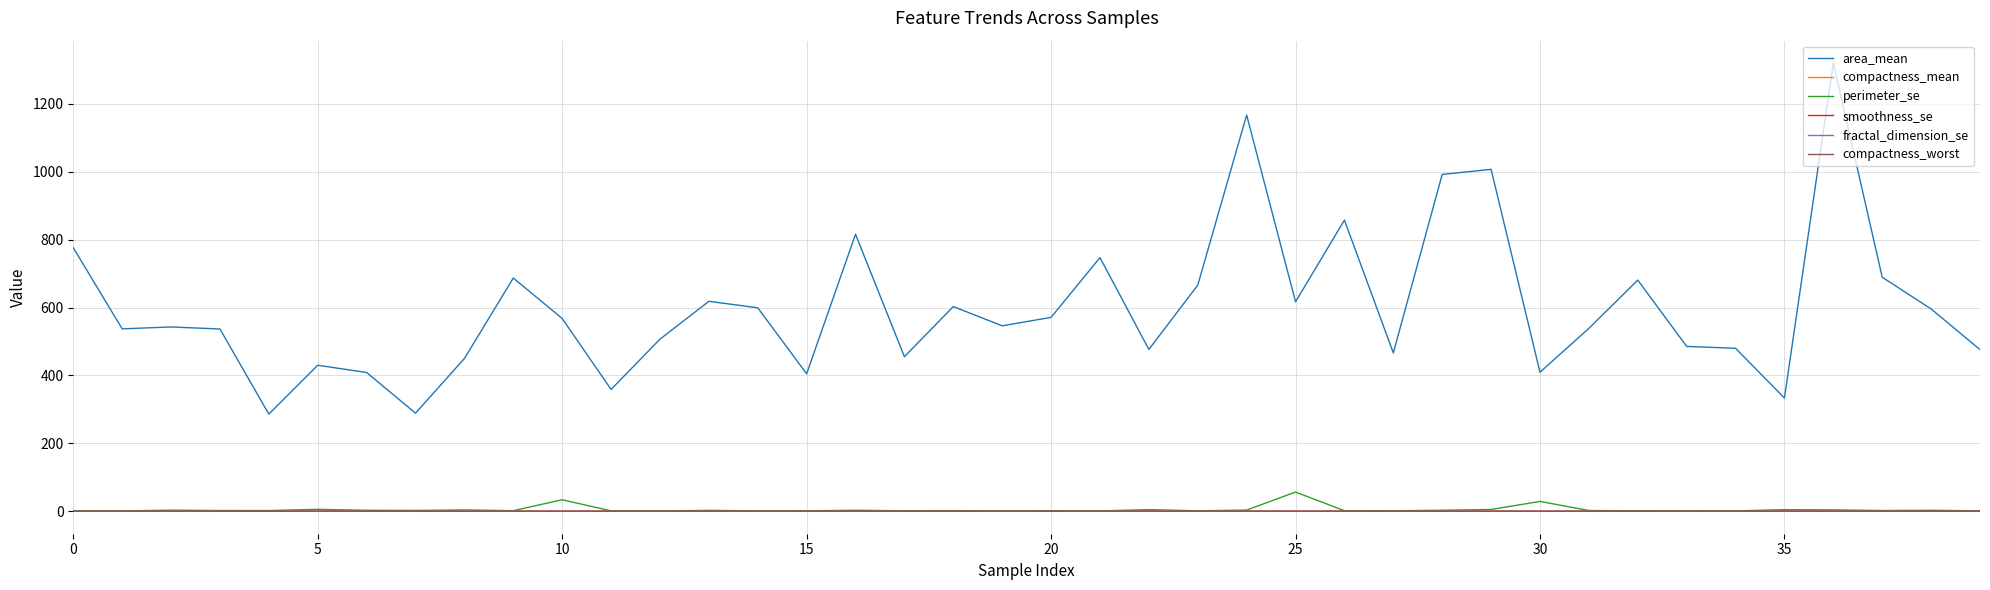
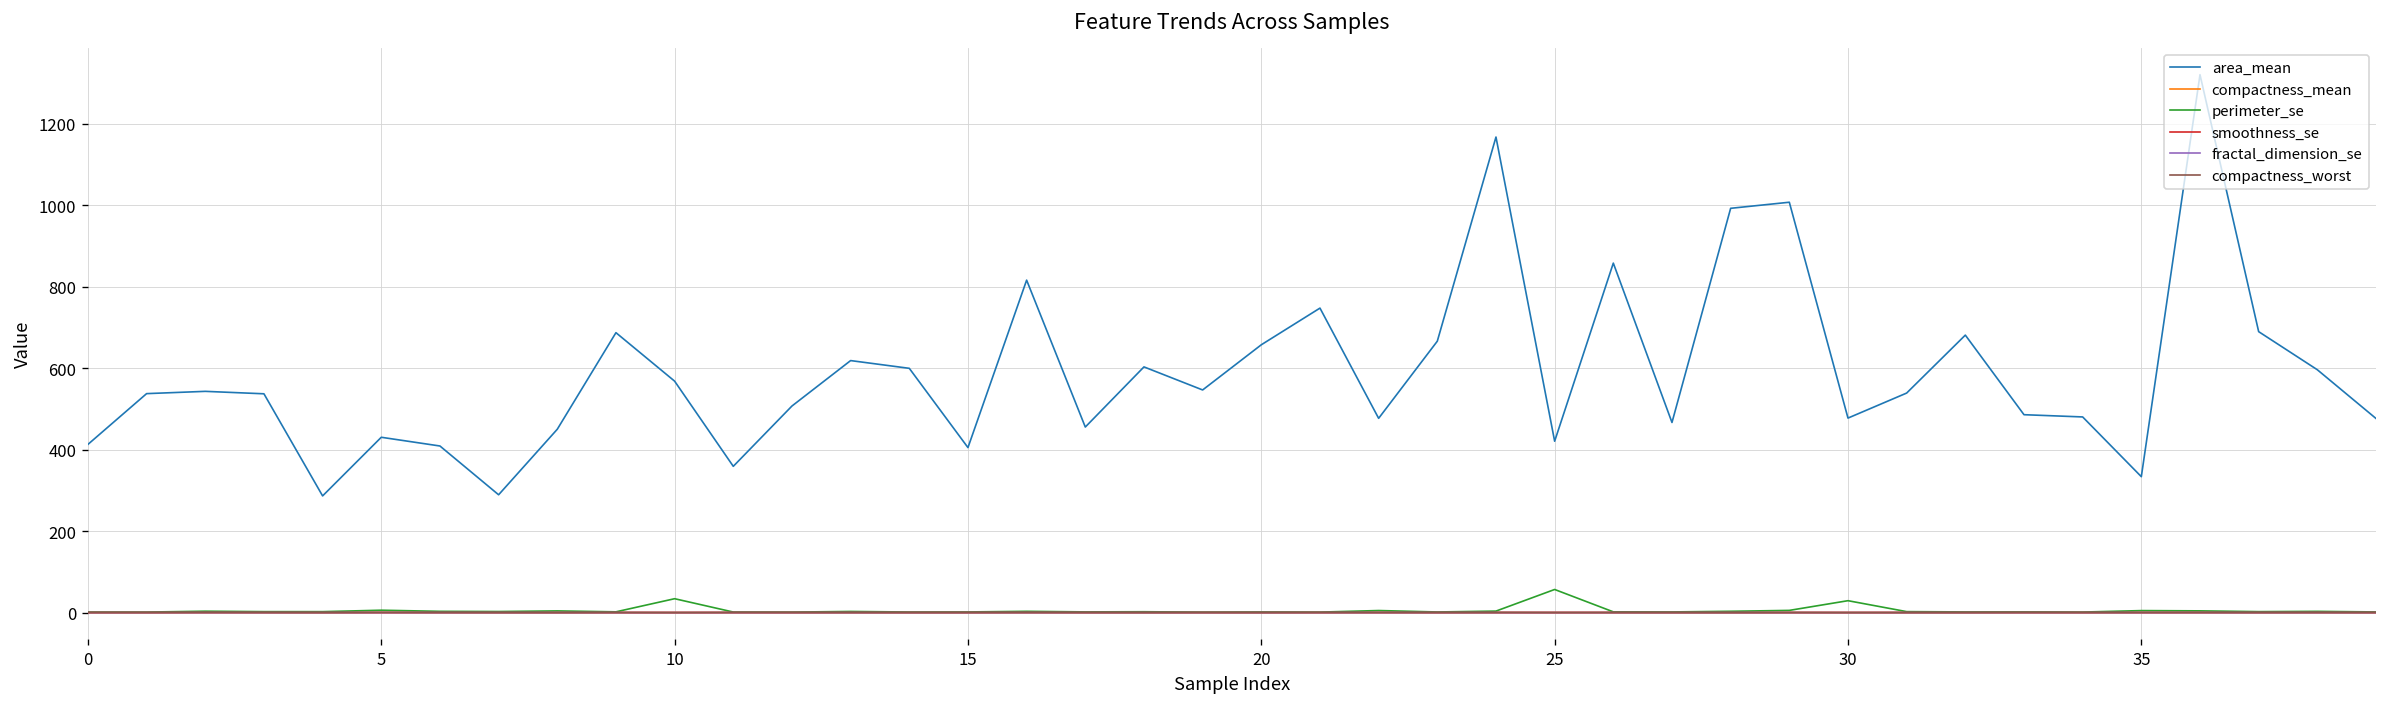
  {
    "area_mean": {
-     "0": 780,
+     "0": 410,
      "5": 430,
      "10": 570,
      "15": 400,
-     "20": 570,
-     "25": 620,
-     "30": 410,
+     "20": 660,
+     "25": 420,
+     "30": 480,
      "35": 330
    },
    "compactness_worst": {
      "10": 0,
      "25": 0,
      "30": 0
    },
    "perimeter_se": {
      "10": 30,
      "25": 60,
      "30": 30
    }
  }
